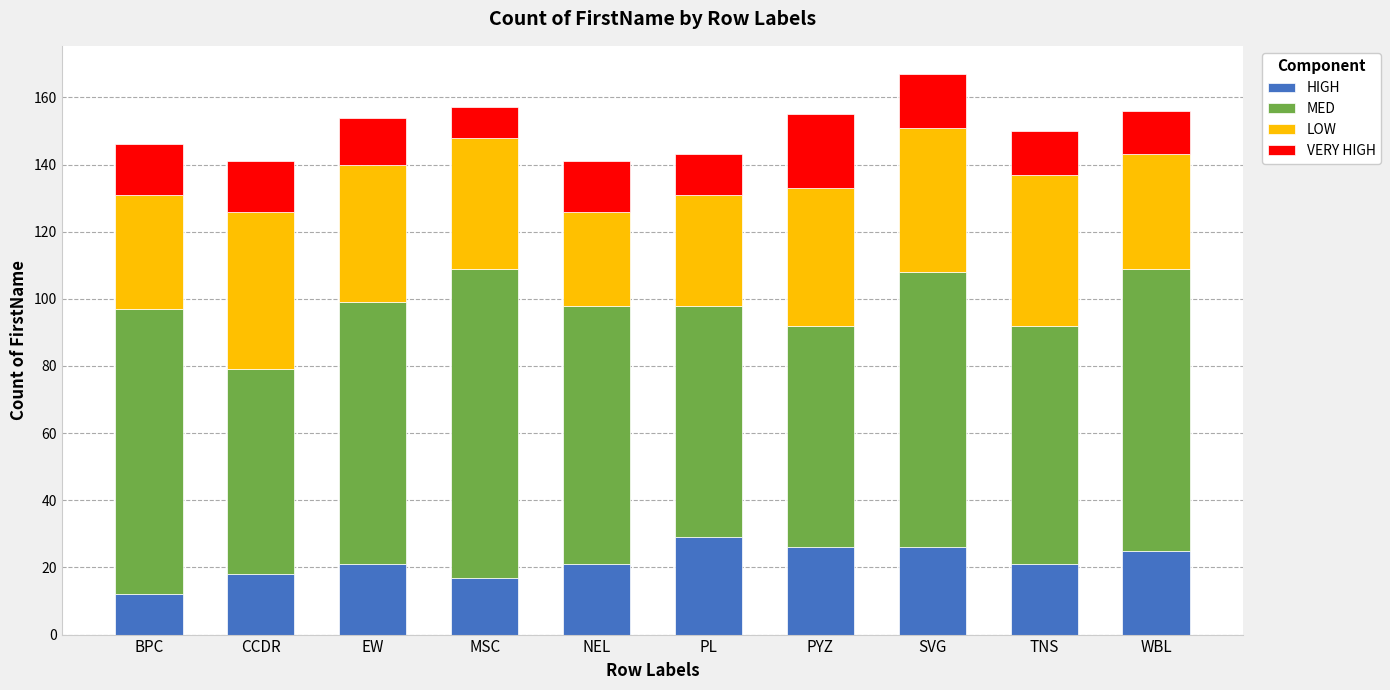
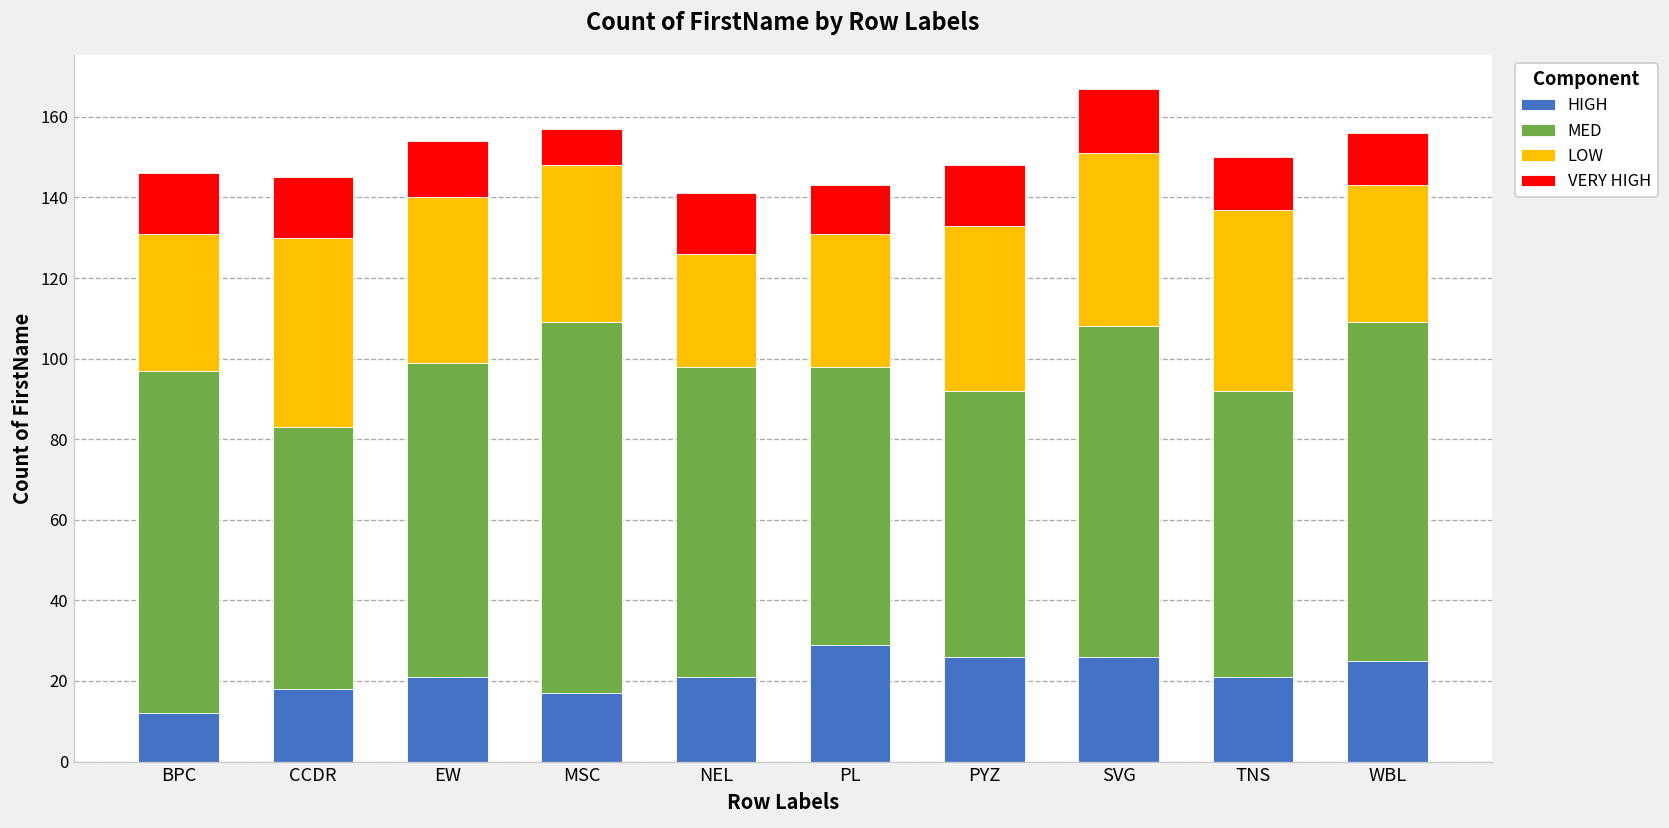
  {
    "HIGH": {
      "BPC": 12,
      "CCDR": 18,
      "EW": 21,
      "MSC": 17,
      "NEL": 21,
      "PL": 29,
      "PYZ": 26,
      "SVG": 26,
      "TNS": 21,
      "WBL": 25
    },
    "MED": {
      "BPC": 85,
-     "CCDR": 61,
+     "CCDR": 65,
      "EW": 78,
      "MSC": 92,
      "NEL": 77,
      "PL": 69,
      "PYZ": 66,
      "SVG": 82,
      "TNS": 71,
      "WBL": 84
    },
    "LOW": {
      "BPC": 34,
      "CCDR": 47,
      "EW": 41,
      "MSC": 39,
      "NEL": 28,
      "PL": 33,
      "PYZ": 41,
      "SVG": 43,
      "TNS": 45,
      "WBL": 34
    },
    "VERY HIGH": {
      "BPC": 15,
      "CCDR": 15,
      "EW": 14,
      "MSC": 9,
      "NEL": 15,
      "PL": 12,
-     "PYZ": 22,
+     "PYZ": 15,
      "SVG": 16,
      "TNS": 13,
      "WBL": 13
    }
  }
